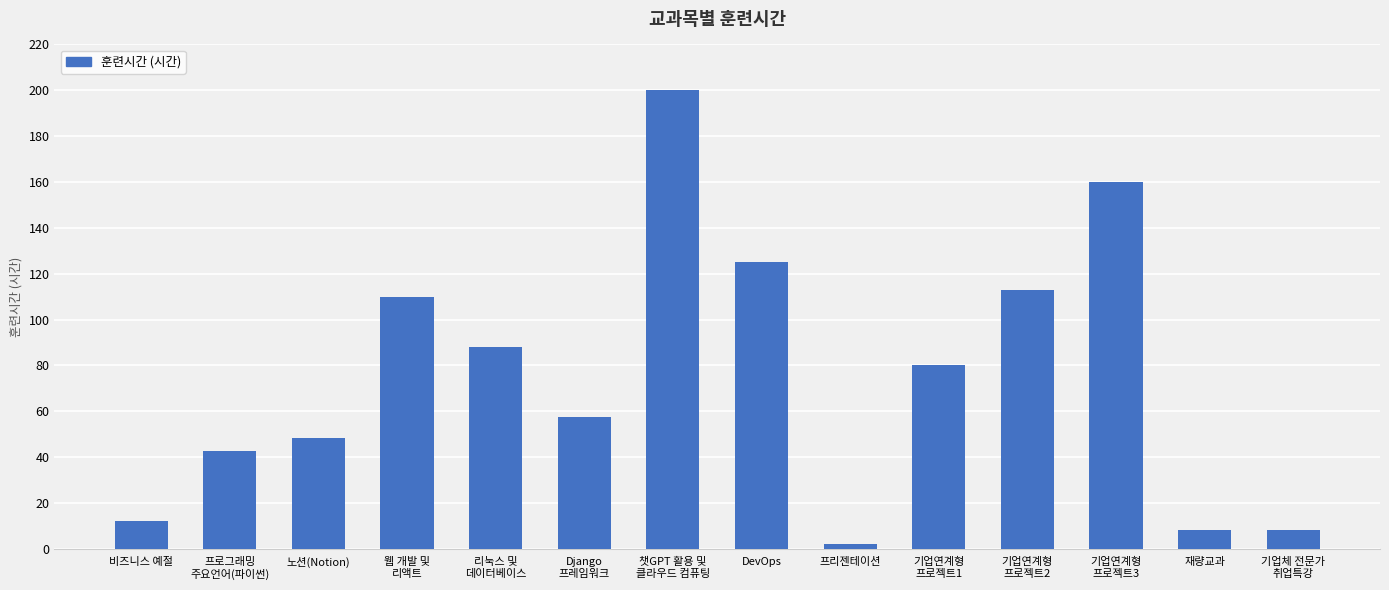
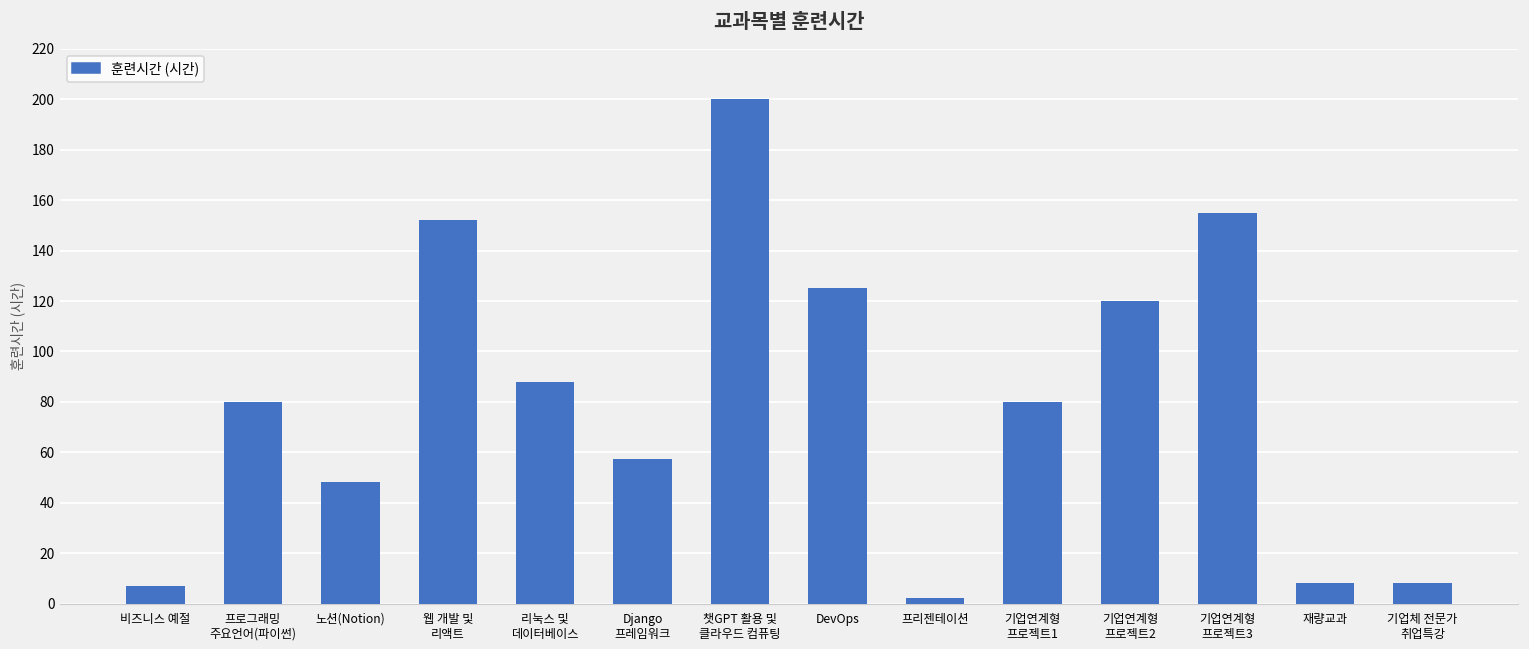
  {
-   "비즈니스 예절": 12,
-   "프로그래밍 주요언어(파이썬)": 43,
+   "비즈니스 예절": 7,
+   "프로그래밍 주요언어(파이썬)": 80,
    "노션(Notion)": 48,
-   "웹 개발 및 리액트": 110,
+   "웹 개발 및 리액트": 152,
    "리눅스 및 데이터베이스": 88,
    "Django 프레임워크": 57,
    "챗GPT 활용 및 클라우드 컴퓨팅": 200,
    "DevOps": 125,
    "프리젠테이션": 2,
    "기업연계형 프로젝트1": 80,
-   "기업연계형 프로젝트2": 113,
-   "기업연계형 프로젝트3": 160,
+   "기업연계형 프로젝트2": 120,
+   "기업연계형 프로젝트3": 155,
    "재량교과": 8,
    "기업체 전문가 취업특강": 8
  }
